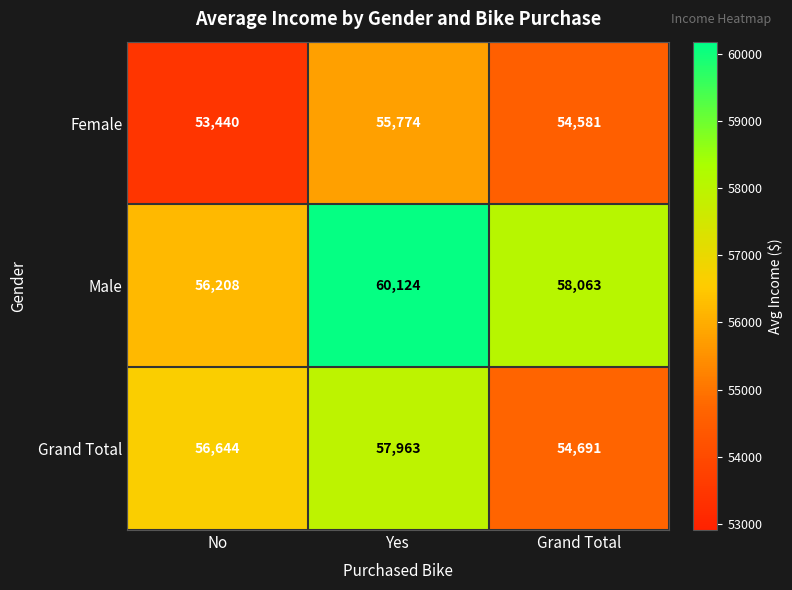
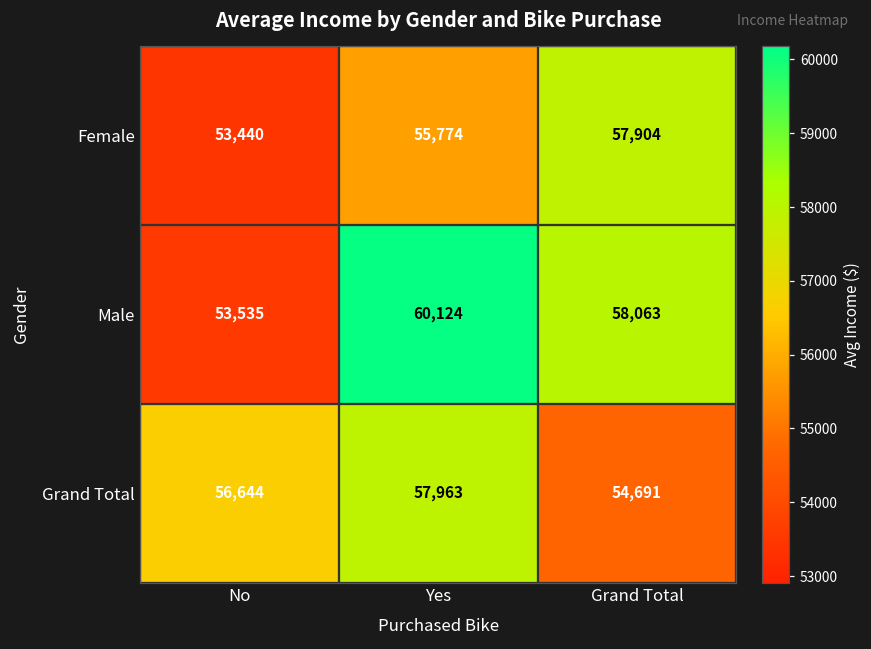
  {
    "Female": {
      "No": "53,440",
      "Yes": "55,774",
-     "Grand Total": "54,581"
+     "Grand Total": "57,904"
    },
    "Male": {
-     "No": "56,208",
+     "No": "53,535",
      "Yes": "60,124",
      "Grand Total": "58,063"
    },
    "Grand Total": {
      "No": "56,644",
      "Yes": "57,963",
      "Grand Total": "54,691"
    }
  }
